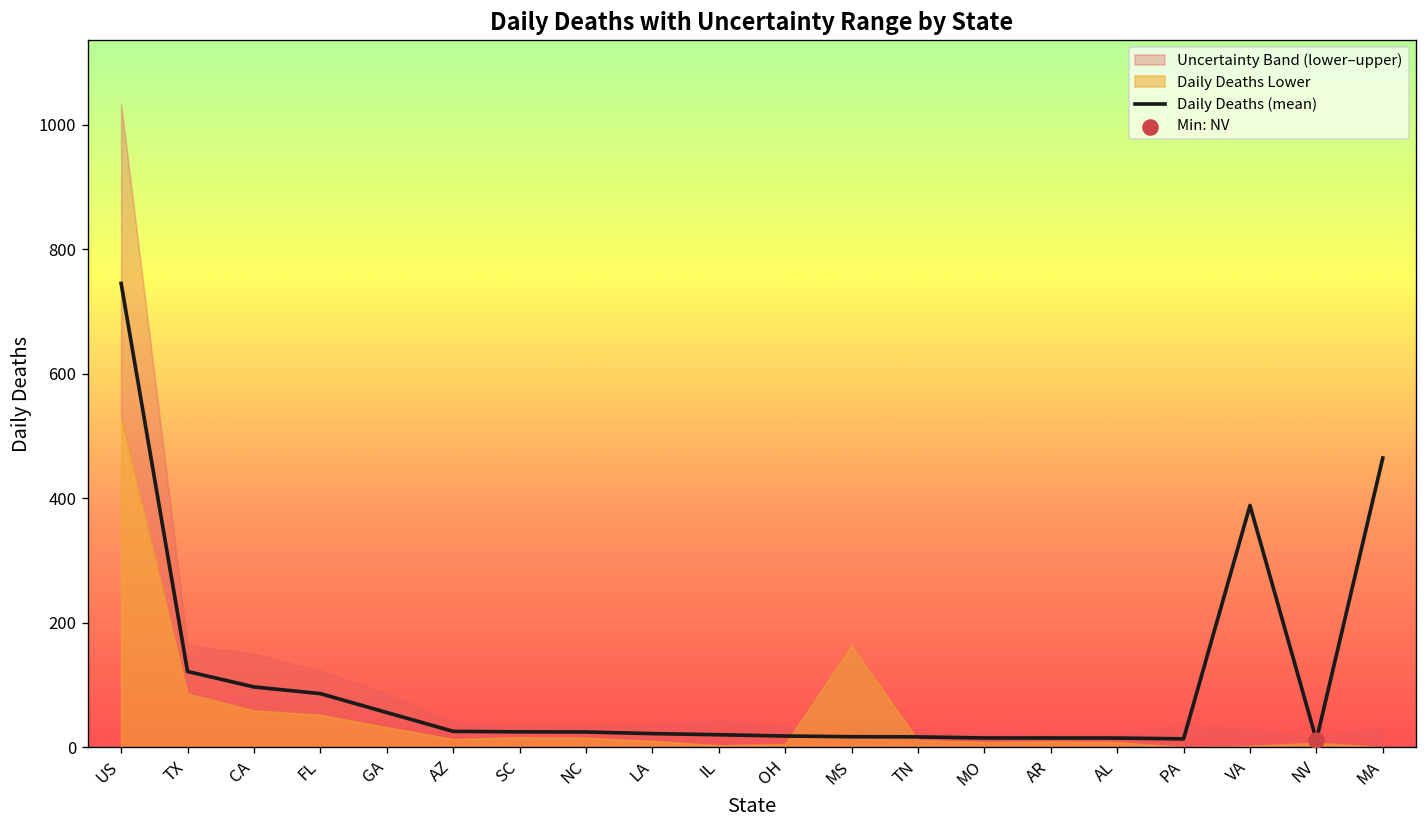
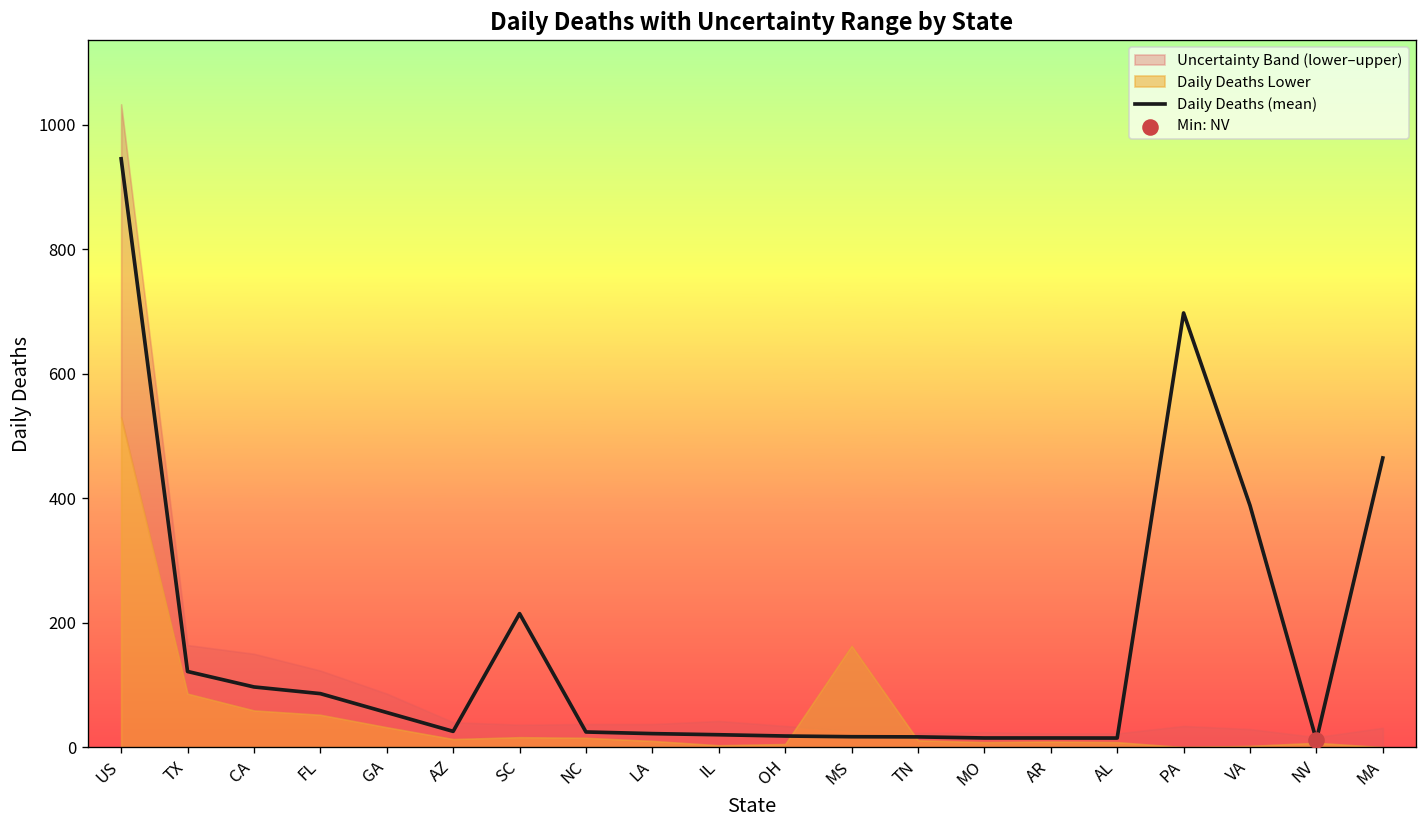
  {
    "Daily Deaths (mean)": {
-     "US": 750,
+     "US": 950,
      "TX": 120,
      "CA": 100,
      "FL": 90,
      "GA": 60,
      "AZ": 30,
-     "SC": 20,
+     "SC": 210,
      "NC": 20,
      "LA": 20,
      "IL": 20,
      "OH": 20,
      "MS": 20,
      "TN": 20,
      "MO": 10,
      "AR": 10,
      "AL": 10,
-     "PA": 10,
+     "PA": 700,
      "VA": 390,
      "MA": 460
    },
    "Daily Deaths Lower": {
      "US": 530,
      "TX": 90,
      "CA": 60,
      "FL": 50,
      "GA": 30,
      "AZ": 10,
      "SC": 20,
      "NC": 20,
      "LA": 10,
      "OH": 10,
      "TN": 10,
      "MO": 10,
      "AR": 10,
      "AL": 10,
      "PA": 0,
      "MA": 0
    }
  }
